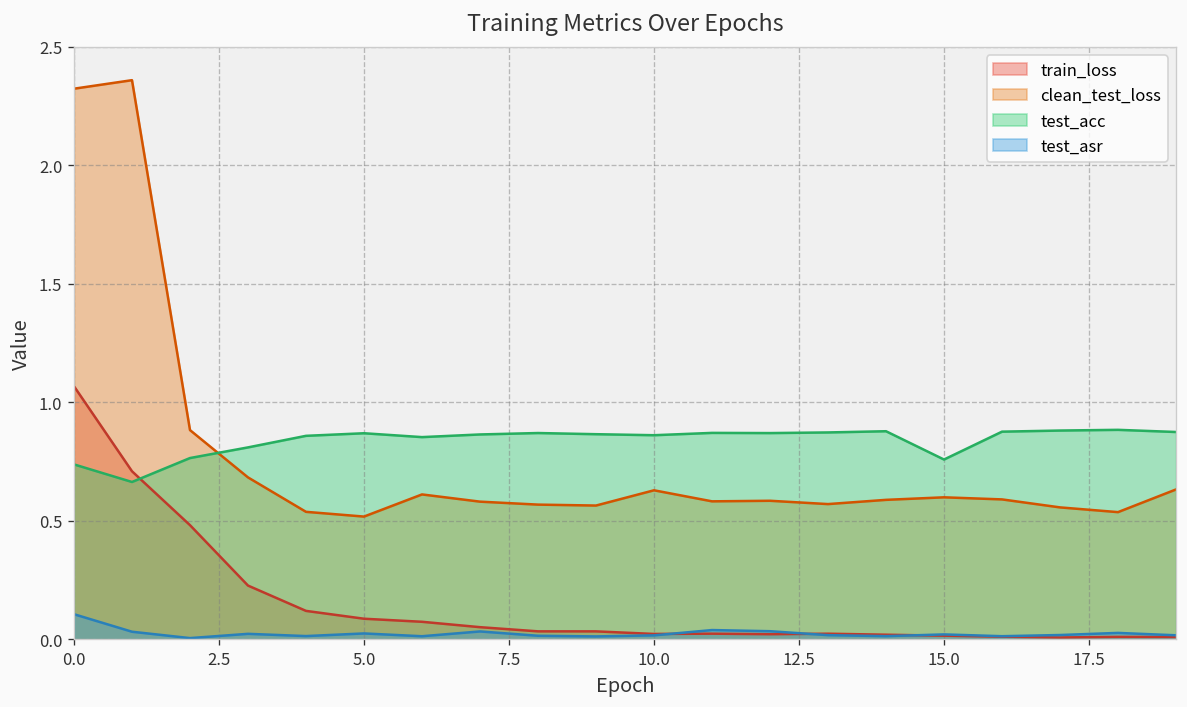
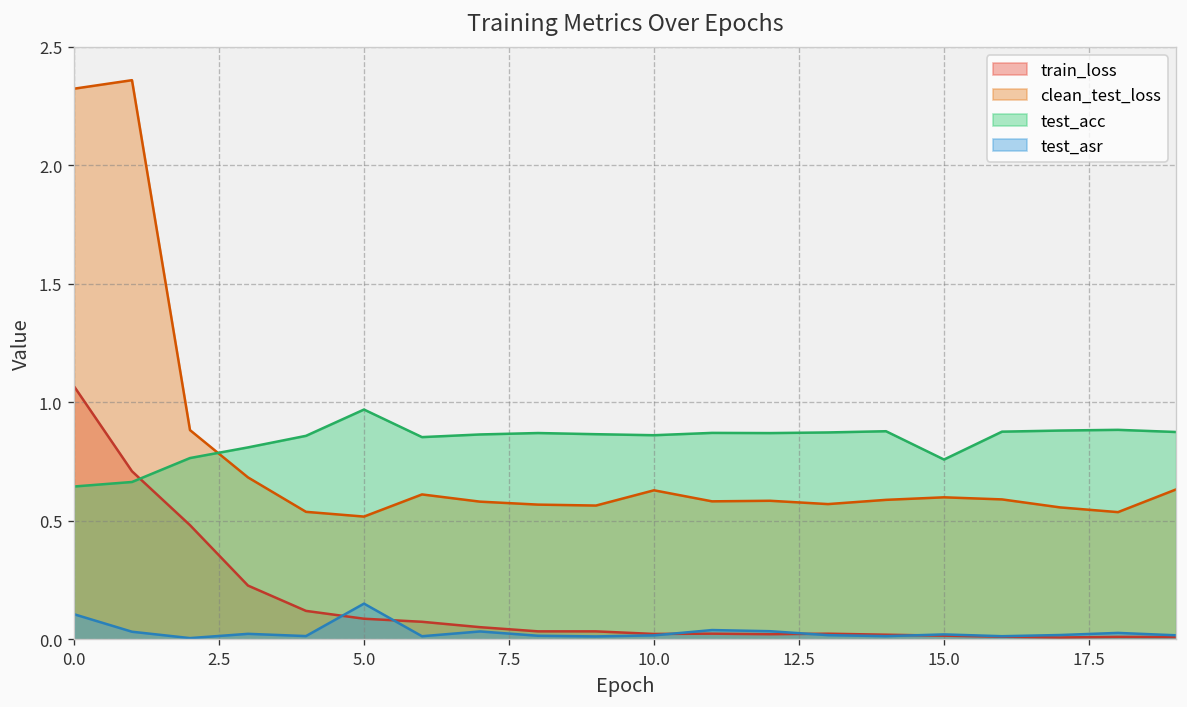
  {
    "test_acc": {
-     "0.0": 0.74,
-     "5.0": 0.87,
+     "0.0": 0.65,
+     "5.0": 0.97,
      "10.0": 0.86,
      "15.0": 0.76
    },
    "test_asr": {
      "0.0": 0.11,
-     "5.0": 0.03
+     "5.0": 0.15
    }
  }
